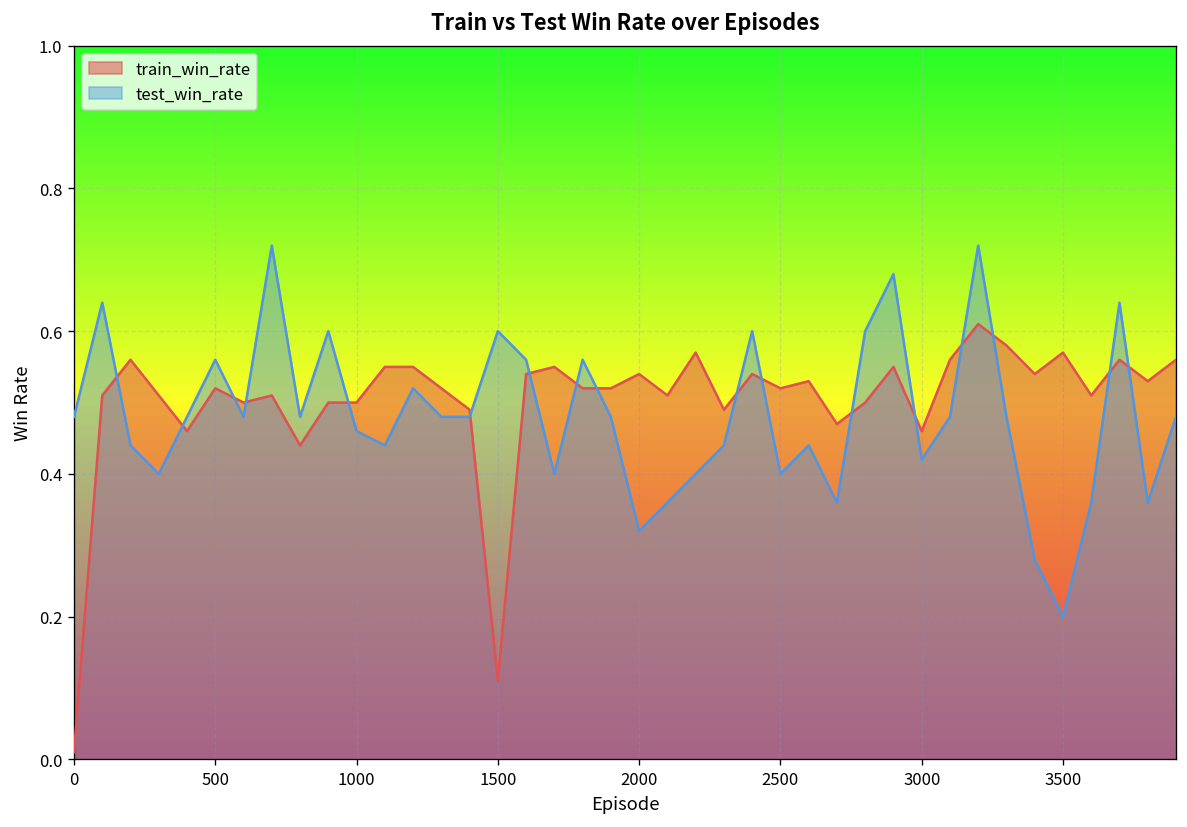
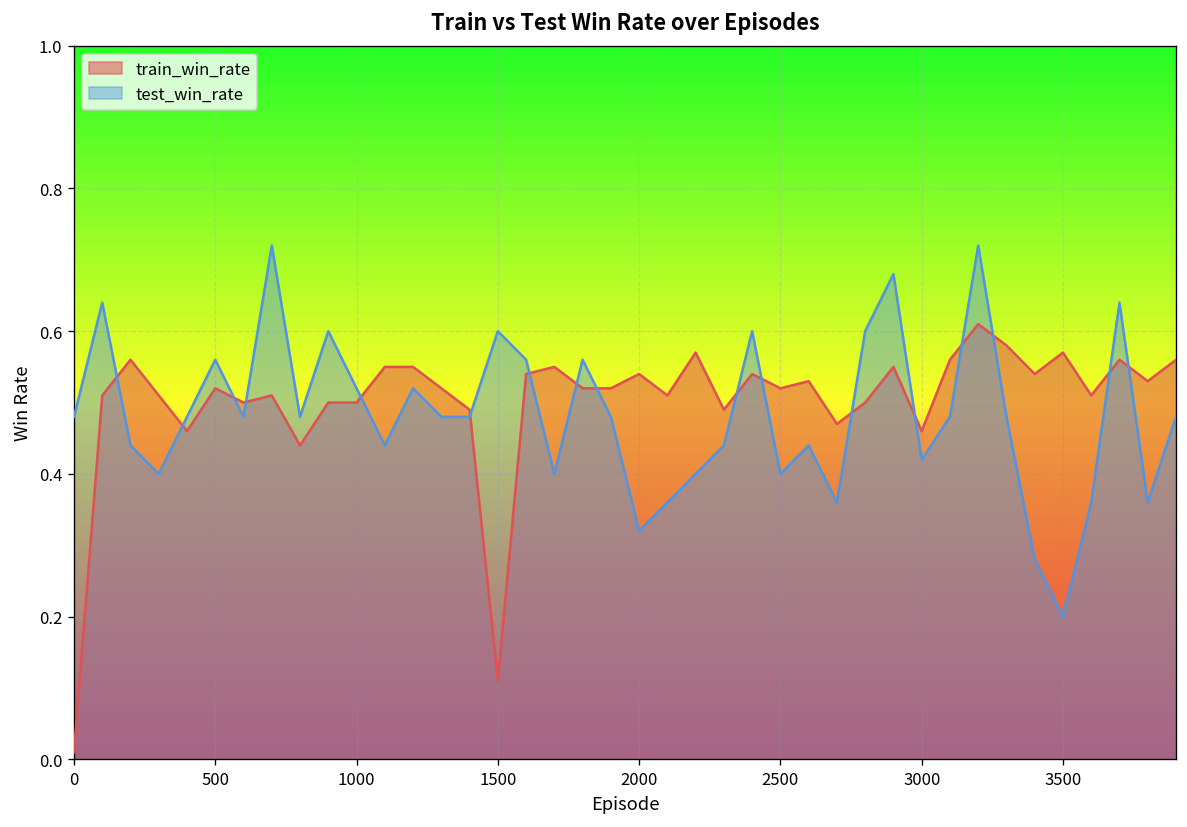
  {
    "train_win_rate": {
      "0": 0.01,
      "500": 0.52,
      "1000": 0.50,
      "1500": 0.11,
      "2000": 0.54,
      "2500": 0.52,
      "3000": 0.46,
      "3500": 0.57
    },
    "test_win_rate": {
      "0": 0.48,
      "500": 0.56,
-     "1000": 0.46,
+     "1000": 0.52,
      "1500": 0.60,
      "2000": 0.32,
      "2500": 0.40,
      "3000": 0.42,
      "3500": 0.20
    }
  }
